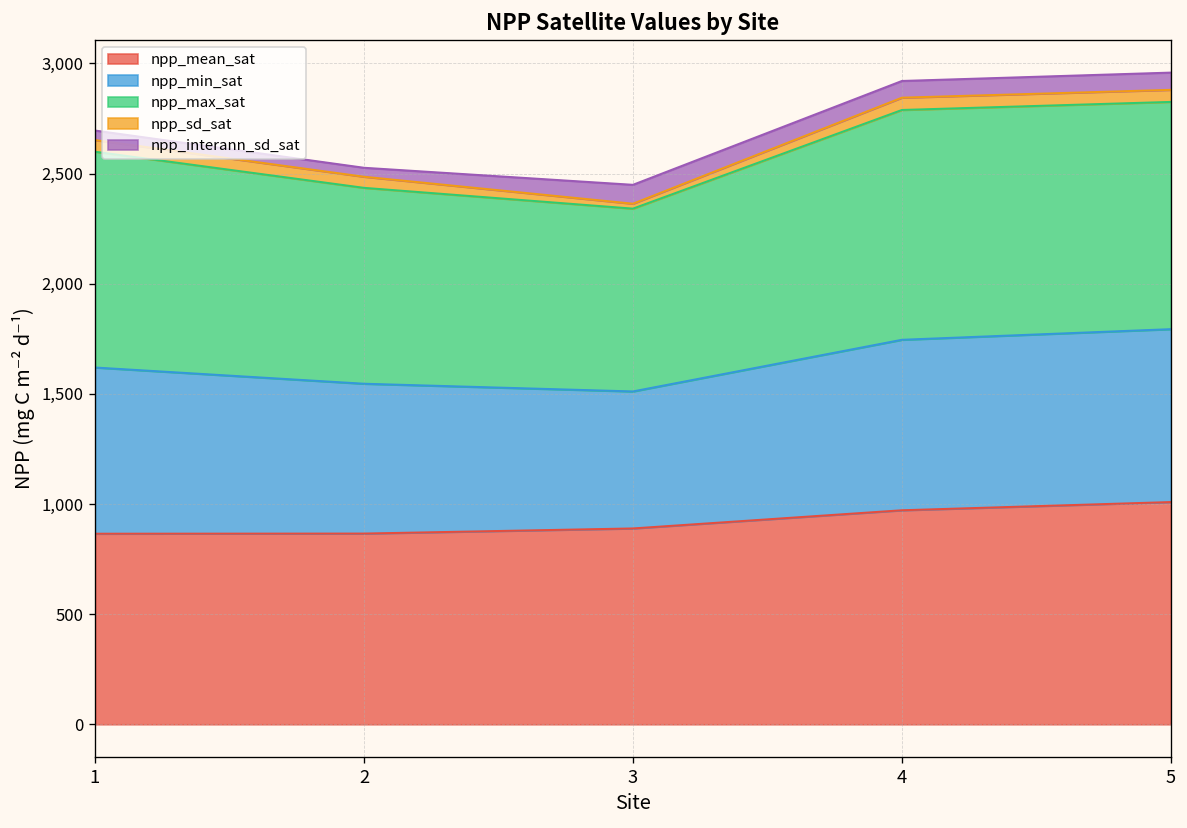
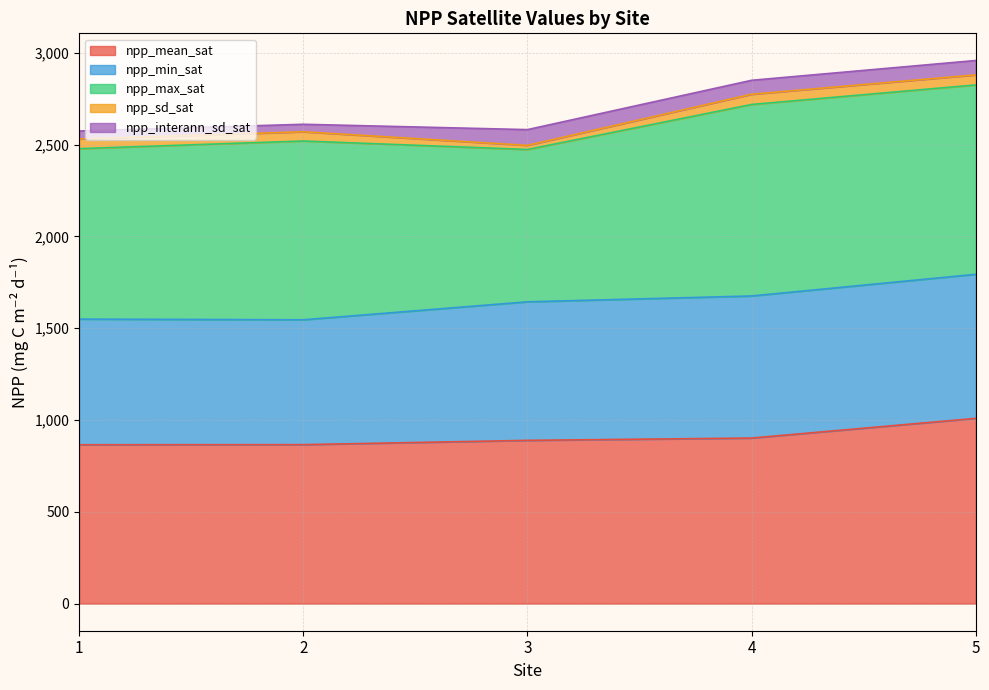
  {
    "npp_mean_sat": {
      "1": "870",
      "2": "870",
      "3": "890",
-     "4": "970",
+     "4": "900",
      "5": "1,010"
    },
    "npp_min_sat": {
-     "1": "750",
+     "1": "680",
      "2": "680",
-     "3": "620",
+     "3": "750",
      "4": "770",
      "5": "780"
    },
    "npp_max_sat": {
-     "1": "980",
-     "2": "890",
+     "1": "930",
+     "2": "970",
      "3": "830",
      "4": "1,040",
      "5": "1,030"
    },
    "npp_sd_sat": {
      "1": "50",
      "2": "50",
      "3": "20",
      "4": "60",
      "5": "50"
    },
    "npp_interann_sd_sat": {
      "1": "40",
      "2": "40",
      "3": "90",
      "4": "80",
      "5": "80"
    }
  }
